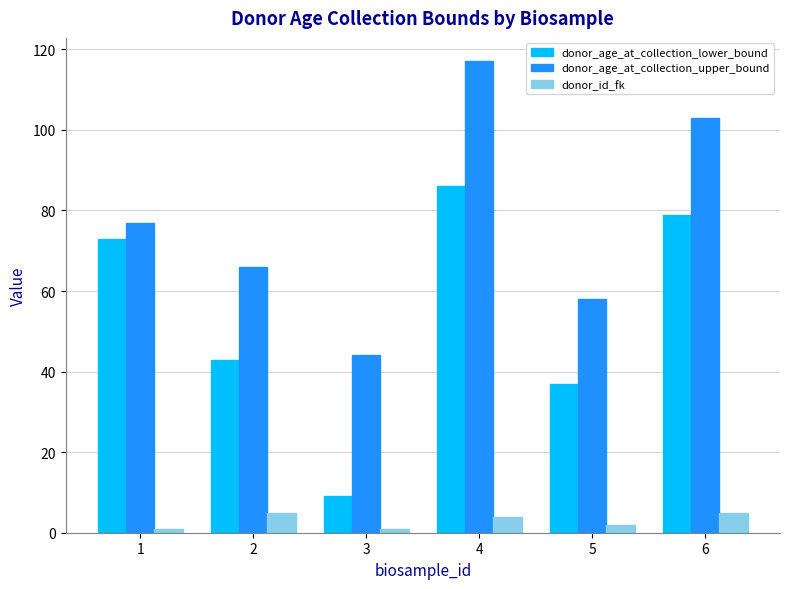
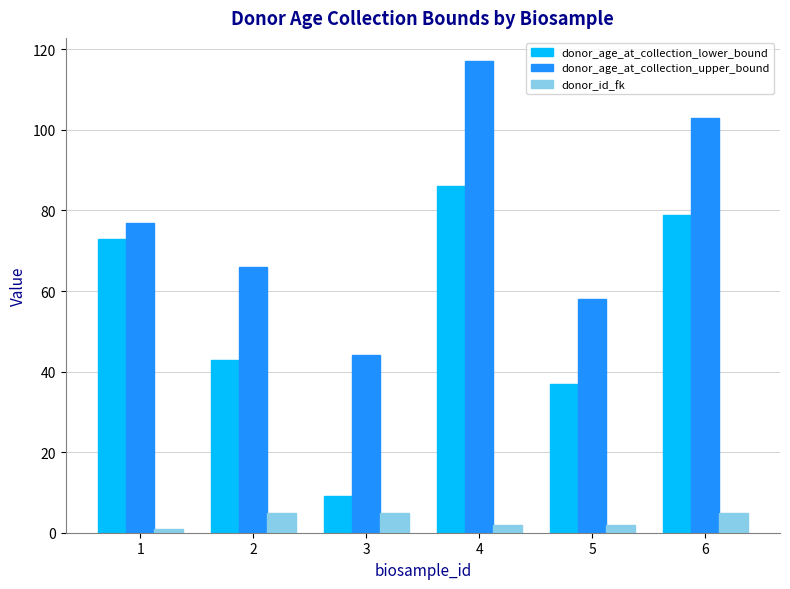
  {
    "donor_id_fk": {
      "1": 1,
      "2": 5,
-     "3": 1,
-     "4": 4,
+     "3": 5,
+     "4": 2,
      "5": 2,
      "6": 5
    }
  }
